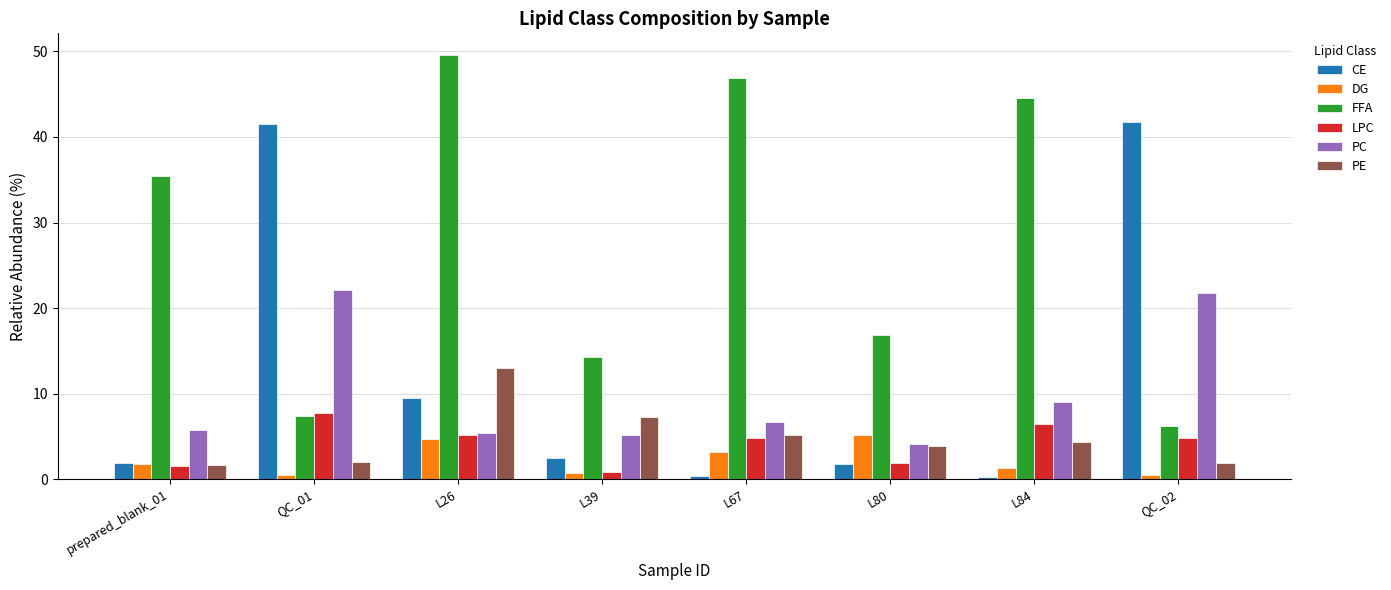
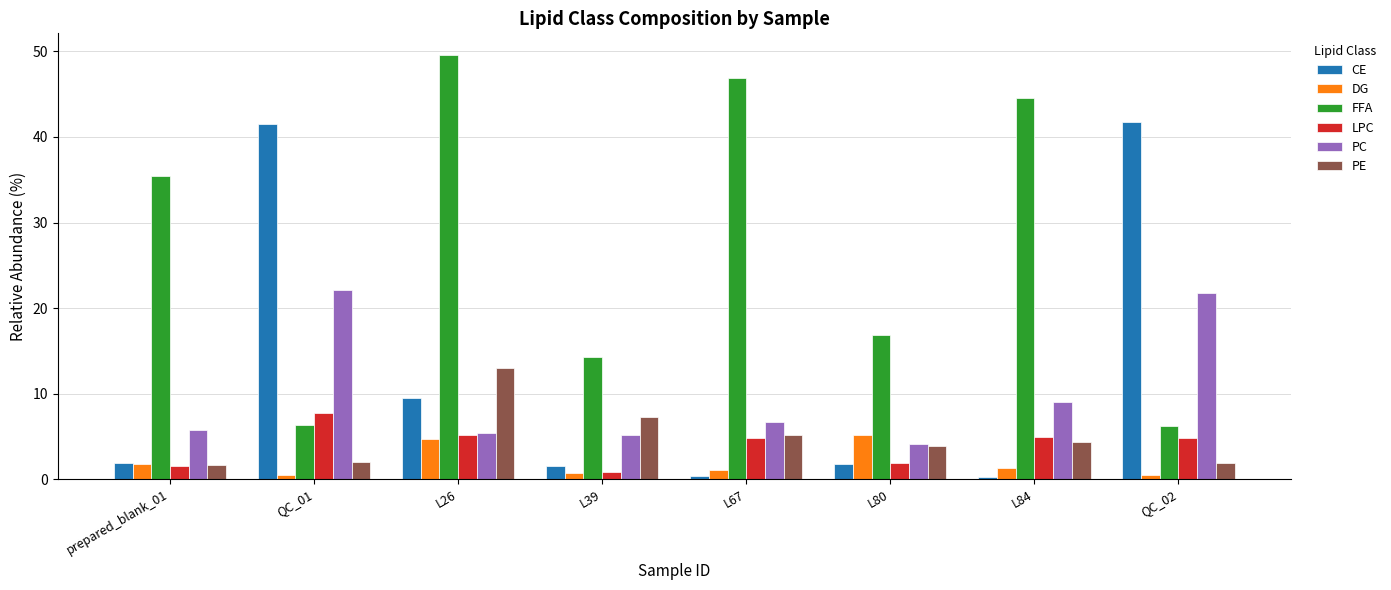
  {
    "CE": {
      "prepared_blank_01": 2,
      "QC_01": 41,
      "L26": 9,
-     "L39": 3,
+     "L39": 2,
      "L67": 0,
      "L80": 2,
      "QC_02": 42
    },
    "DG": {
      "prepared_blank_01": 2,
      "QC_01": 0,
      "L26": 5,
      "L39": 1,
-     "L67": 3,
+     "L67": 1,
      "L80": 5,
      "L84": 1,
      "QC_02": 0
    },
    "FFA": {
      "prepared_blank_01": 35,
-     "QC_01": 7,
+     "QC_01": 6,
      "L26": 50,
      "L39": 14,
      "L67": 47,
      "L80": 17,
      "L84": 45,
      "QC_02": 6
    },
    "LPC": {
      "prepared_blank_01": 2,
      "QC_01": 8,
      "L26": 5,
      "L39": 1,
      "L67": 5,
      "L80": 2,
-     "L84": 6,
+     "L84": 5,
      "QC_02": 5
    },
    "PC": {
      "prepared_blank_01": 6,
      "QC_01": 22,
      "L26": 5,
      "L39": 5,
      "L67": 7,
      "L80": 4,
      "L84": 9,
      "QC_02": 22
    },
    "PE": {
      "prepared_blank_01": 2,
      "QC_01": 2,
      "L26": 13,
      "L39": 7,
      "L67": 5,
      "L80": 4,
      "L84": 4,
      "QC_02": 2
    }
  }
